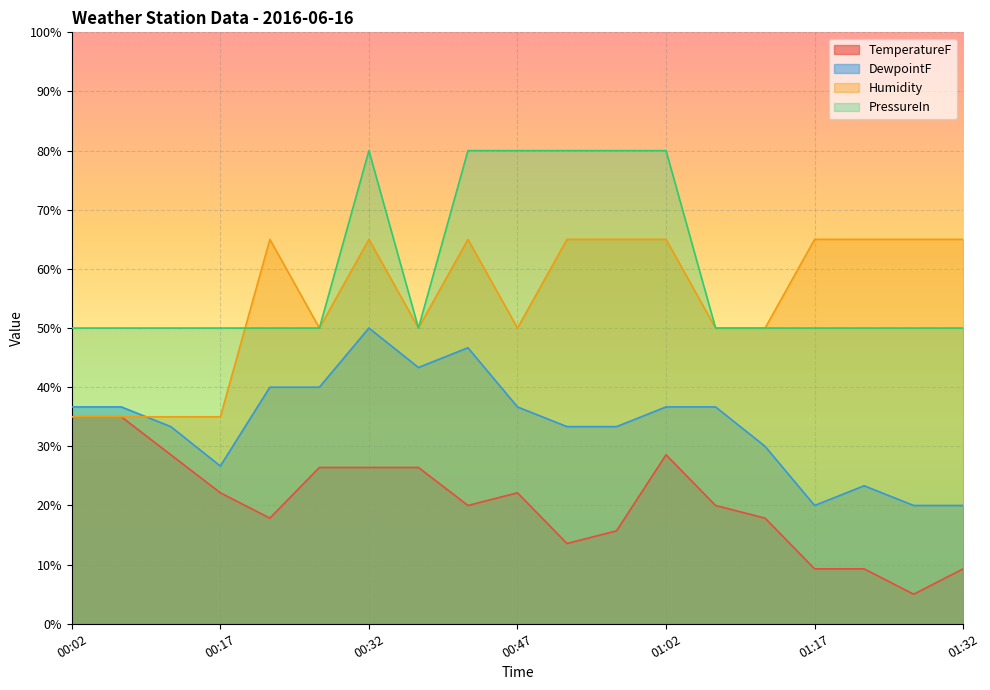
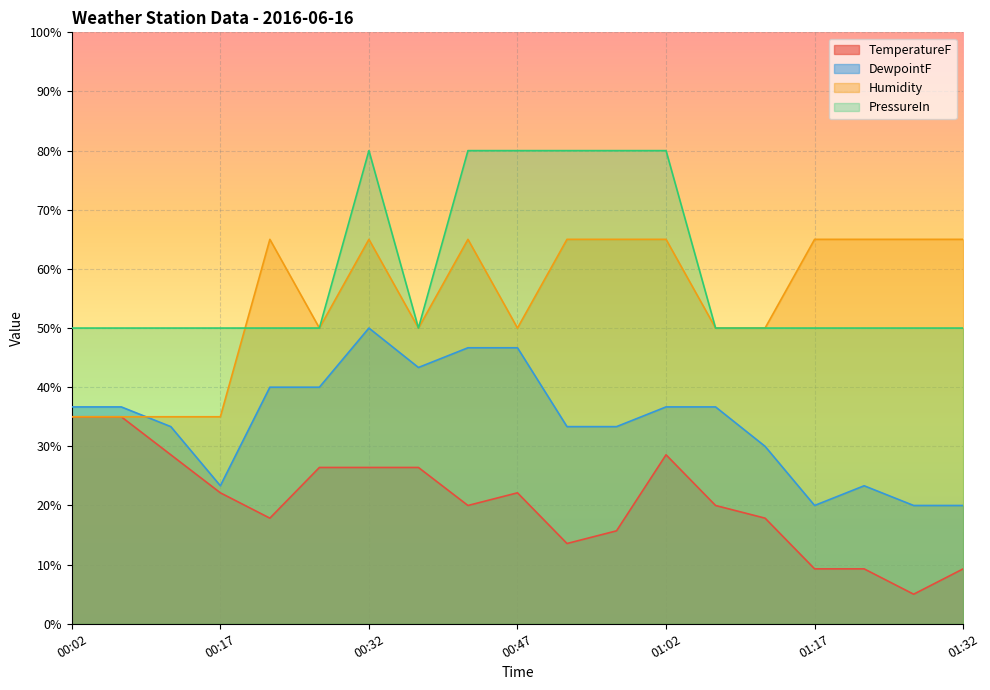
  {
    "TemperatureF": {
      "00:17": "22%",
      "00:32": "26%",
      "00:47": "22%",
      "01:02": "29%",
      "01:17": "9%",
      "01:32": "9%"
    },
    "DewpointF": {
      "00:02": "37%",
-     "00:17": "27%",
+     "00:17": "23%",
      "00:32": "50%",
-     "00:47": "37%",
+     "00:47": "47%",
      "01:02": "37%",
      "01:17": "20%",
      "01:32": "20%"
    },
    "Humidity": {
      "00:17": "35%",
      "00:32": "65%",
      "00:47": "50%",
      "01:02": "65%",
      "01:17": "65%",
      "01:32": "65%"
    },
    "PressureIn": {
      "00:02": "50%",
      "00:17": "50%",
      "00:32": "80%",
      "00:47": "80%",
      "01:02": "80%",
      "01:17": "50%",
      "01:32": "50%"
    }
  }
